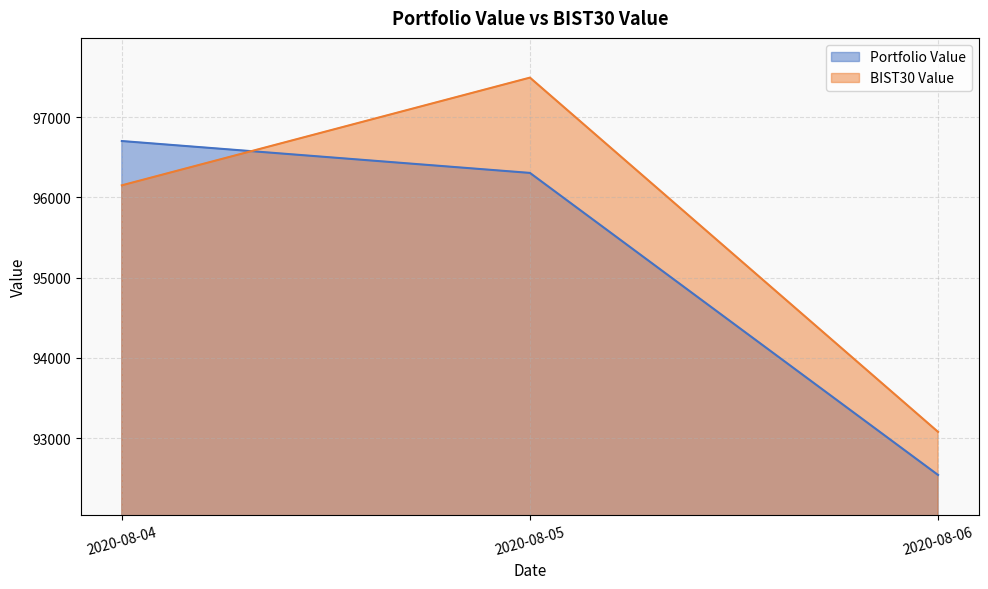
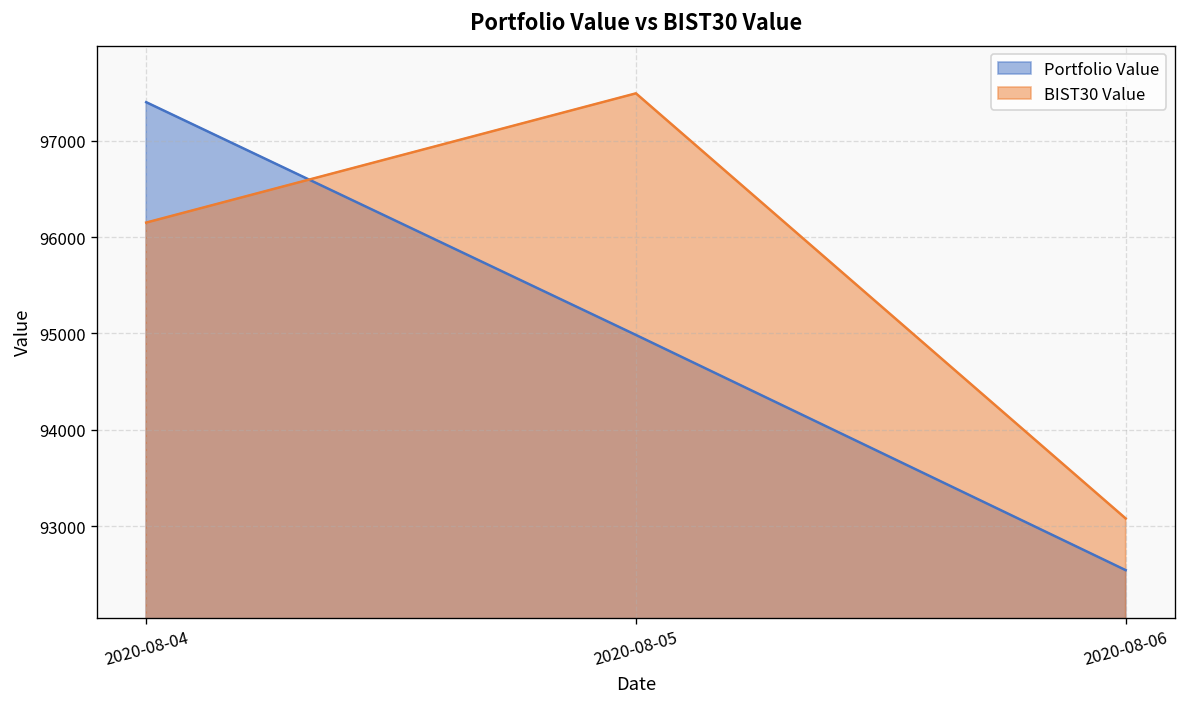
  {
    "Portfolio Value": {
-     "2020-08-04": 96700,
-     "2020-08-05": 96300,
+     "2020-08-04": 97400,
+     "2020-08-05": 95000,
      "2020-08-06": 92500
    },
    "BIST30 Value": {
      "2020-08-04": 96200,
      "2020-08-05": 97500,
      "2020-08-06": 93100
    }
  }
